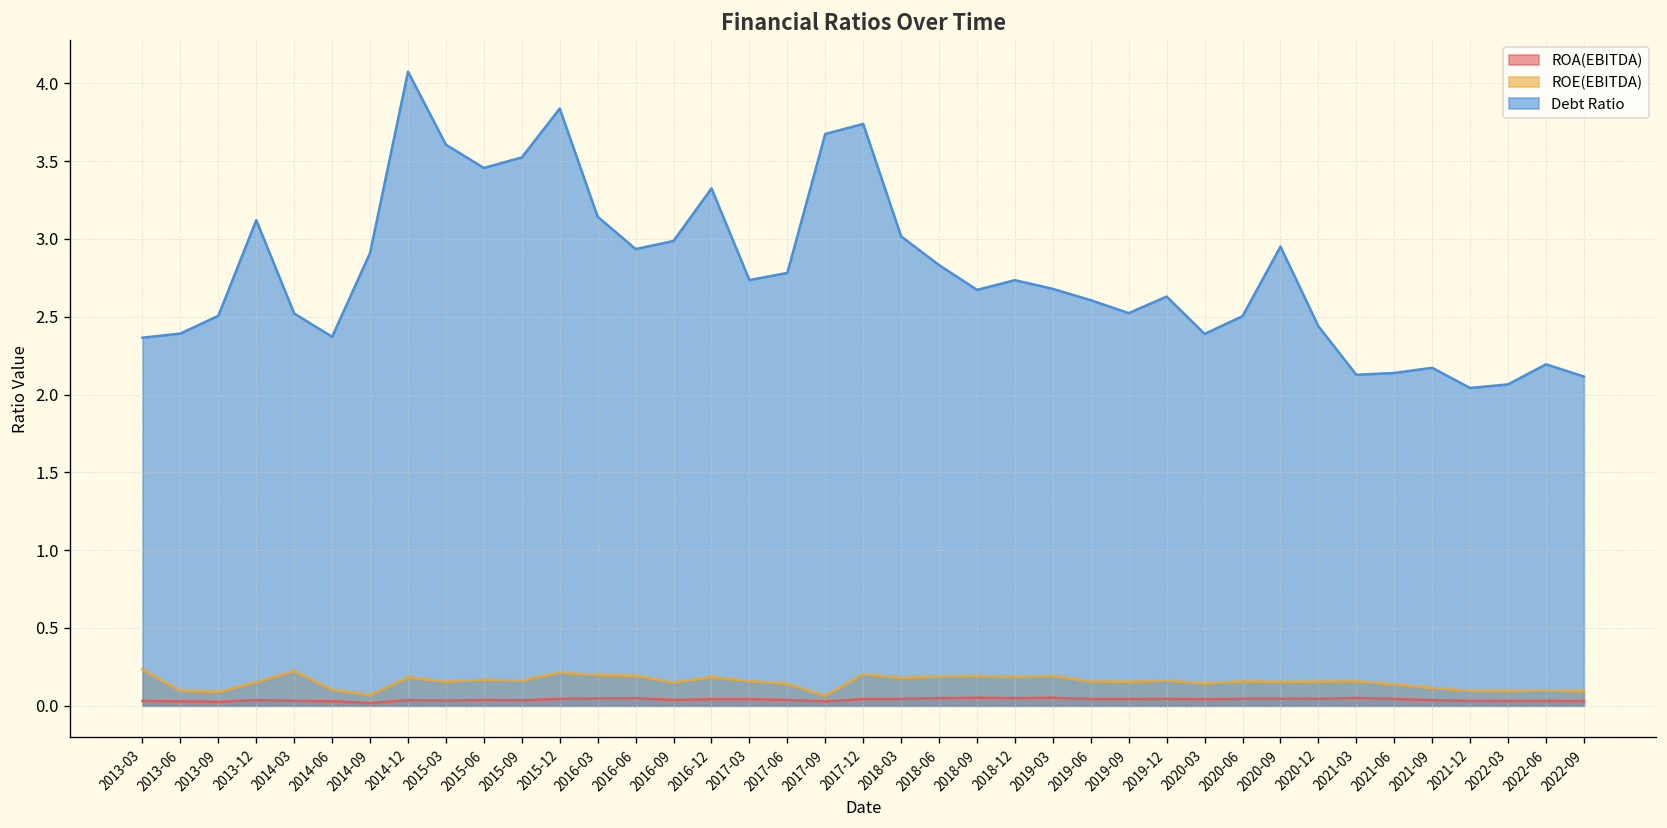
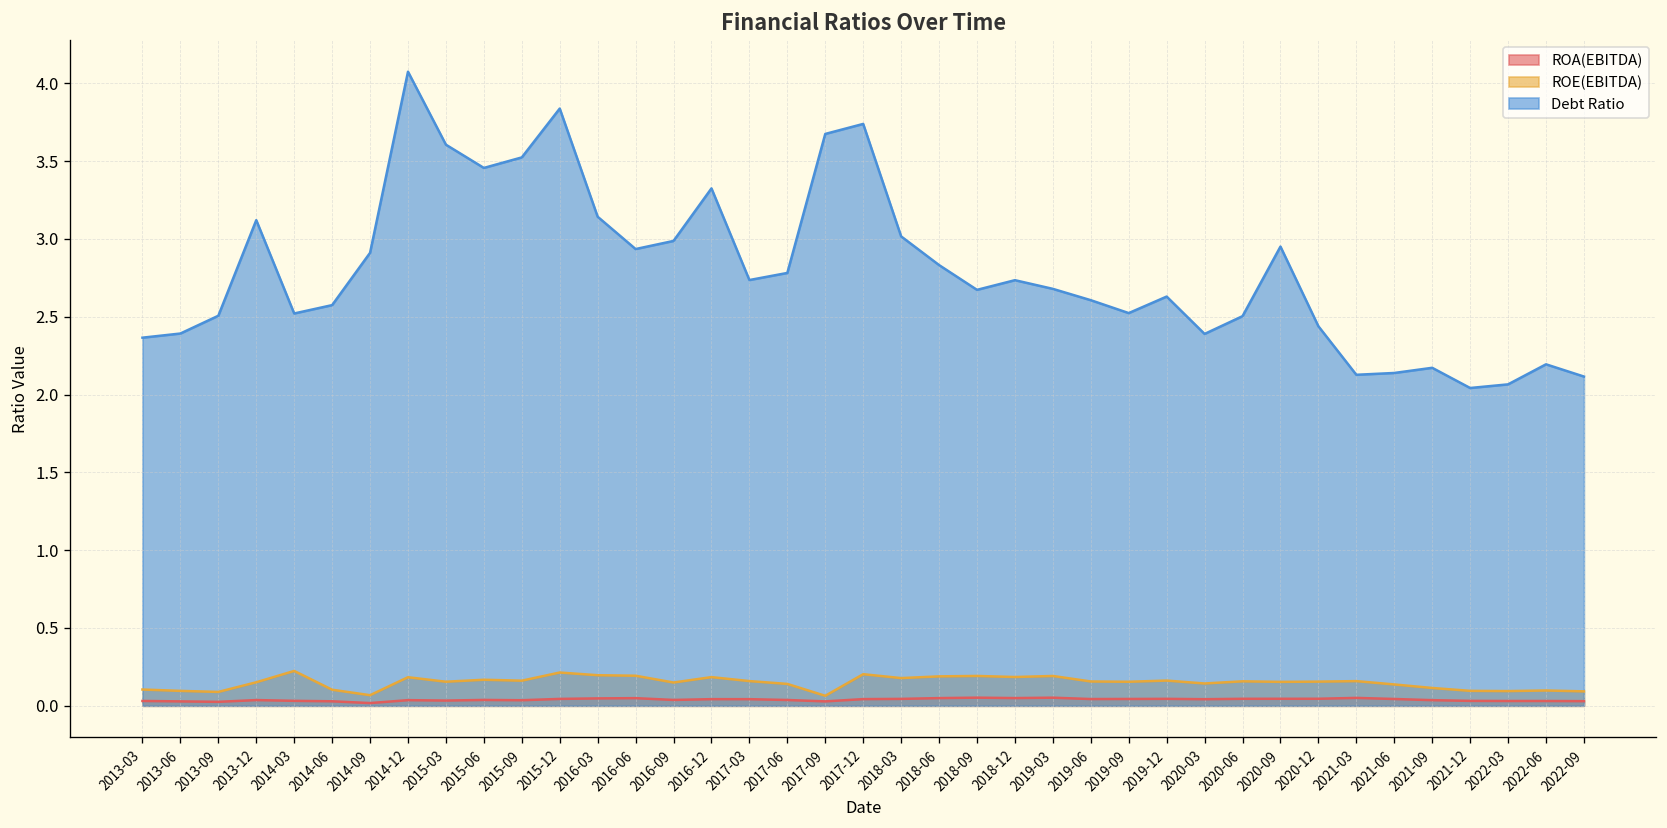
  {
    "ROA(EBITDA)": {
      "2013-03": 0.03,
      "2013-06": 0.03,
      "2013-09": 0.03,
      "2013-12": 0.04,
      "2014-03": 0.03,
      "2014-06": 0.03,
      "2014-09": 0.02,
      "2014-12": 0.04,
      "2015-03": 0.03,
      "2015-06": 0.04,
      "2015-09": 0.04,
      "2015-12": 0.04,
      "2016-03": 0.05,
      "2016-06": 0.05,
      "2016-09": 0.04,
      "2016-12": 0.04,
      "2017-03": 0.04,
      "2017-06": 0.04,
      "2017-09": 0.03,
      "2017-12": 0.04,
      "2018-03": 0.04,
      "2018-06": 0.05,
      "2018-09": 0.05,
      "2018-12": 0.05,
      "2019-03": 0.05,
      "2019-06": 0.04,
      "2019-09": 0.04,
      "2019-12": 0.04,
      "2020-03": 0.04,
      "2020-06": 0.04,
      "2020-09": 0.05,
      "2020-12": 0.05,
      "2021-03": 0.05,
      "2021-06": 0.04,
      "2021-09": 0.04,
      "2021-12": 0.03,
      "2022-03": 0.03,
      "2022-06": 0.03,
      "2022-09": 0.03
    },
    "ROE(EBITDA)": {
-     "2013-03": 0.23,
+     "2013-03": 0.10,
      "2013-06": 0.10,
      "2013-09": 0.09,
      "2013-12": 0.15,
      "2014-03": 0.22,
      "2014-06": 0.10,
      "2014-09": 0.07,
      "2014-12": 0.18,
      "2015-03": 0.15,
      "2015-06": 0.17,
      "2015-09": 0.16,
      "2015-12": 0.21,
      "2016-03": 0.20,
      "2016-06": 0.19,
      "2016-09": 0.15,
      "2016-12": 0.18,
      "2017-03": 0.16,
      "2017-06": 0.14,
      "2017-09": 0.06,
      "2017-12": 0.20,
      "2018-03": 0.18,
      "2018-06": 0.19,
      "2018-09": 0.19,
      "2018-12": 0.18,
      "2019-03": 0.19,
      "2019-06": 0.16,
      "2019-09": 0.15,
      "2019-12": 0.16,
      "2020-03": 0.14,
      "2020-06": 0.16,
      "2020-09": 0.15,
      "2020-12": 0.16,
      "2021-03": 0.16,
      "2021-06": 0.14,
      "2021-09": 0.11,
      "2021-12": 0.10,
      "2022-03": 0.09,
      "2022-06": 0.10,
      "2022-09": 0.09
    },
    "Debt Ratio": {
      "2013-03": 2.37,
      "2013-06": 2.39,
      "2013-09": 2.51,
      "2013-12": 3.12,
      "2014-03": 2.52,
-     "2014-06": 2.37,
+     "2014-06": 2.57,
      "2014-09": 2.91,
      "2014-12": 4.07,
      "2015-03": 3.61,
      "2015-06": 3.46,
      "2015-09": 3.52,
      "2015-12": 3.84,
      "2016-03": 3.14,
      "2016-06": 2.93,
      "2016-09": 2.99,
      "2016-12": 3.32,
      "2017-03": 2.74,
      "2017-06": 2.78,
      "2017-09": 3.67,
      "2017-12": 3.74,
      "2018-03": 3.02,
      "2018-06": 2.83,
      "2018-09": 2.67,
      "2018-12": 2.73,
      "2019-03": 2.68,
      "2019-06": 2.61,
      "2019-09": 2.52,
      "2019-12": 2.63,
      "2020-03": 2.39,
      "2020-06": 2.50,
      "2020-09": 2.95,
      "2020-12": 2.44,
      "2021-03": 2.13,
      "2021-06": 2.14,
      "2021-09": 2.17,
      "2021-12": 2.04,
      "2022-03": 2.07,
      "2022-06": 2.19,
      "2022-09": 2.12
    }
  }
